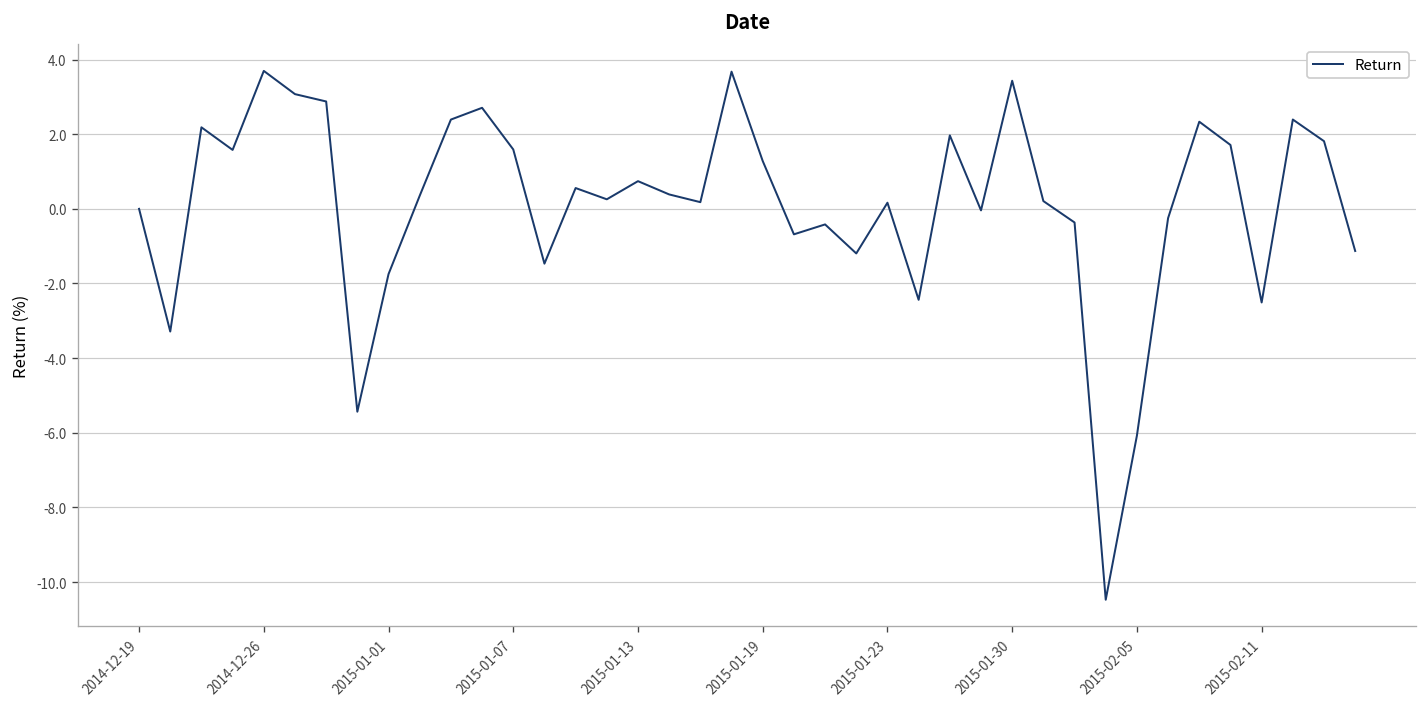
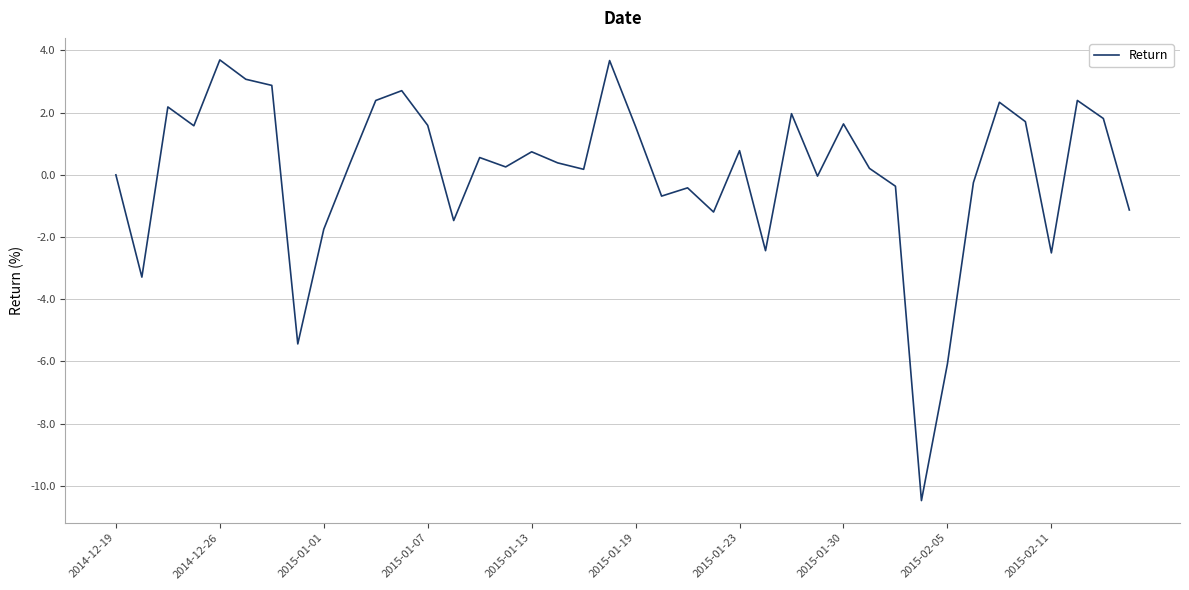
  {
    "2014-12-19": 0.0,
    "2014-12-26": 3.7,
    "2015-01-01": -1.7,
    "2015-01-07": 1.6,
    "2015-01-13": 0.7,
-   "2015-01-19": 1.3,
-   "2015-01-23": 0.2,
-   "2015-01-30": 3.4,
+   "2015-01-19": 1.6,
+   "2015-01-23": 0.8,
+   "2015-01-30": 1.6,
    "2015-02-05": -6.1,
    "2015-02-11": -2.5
  }
